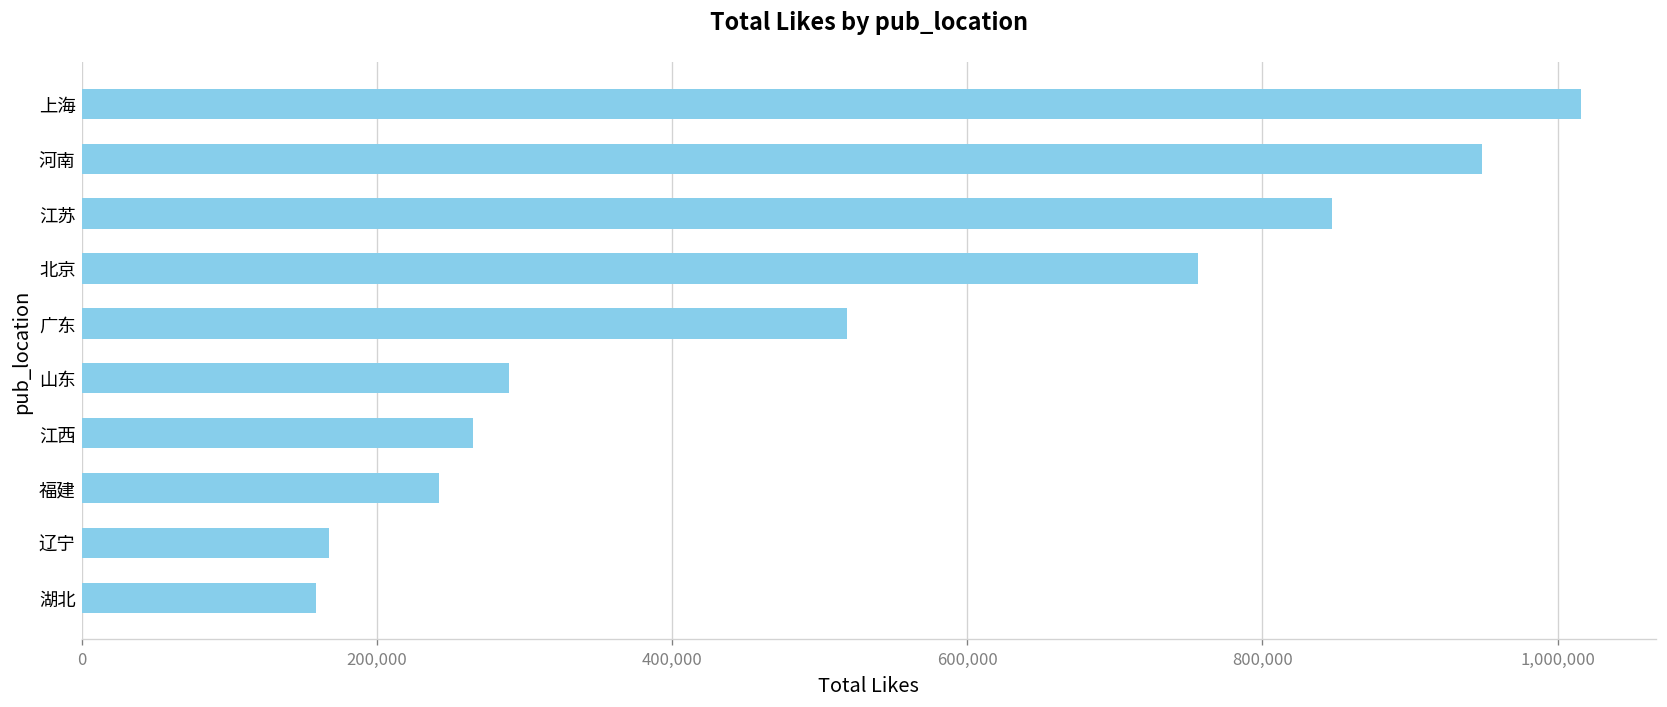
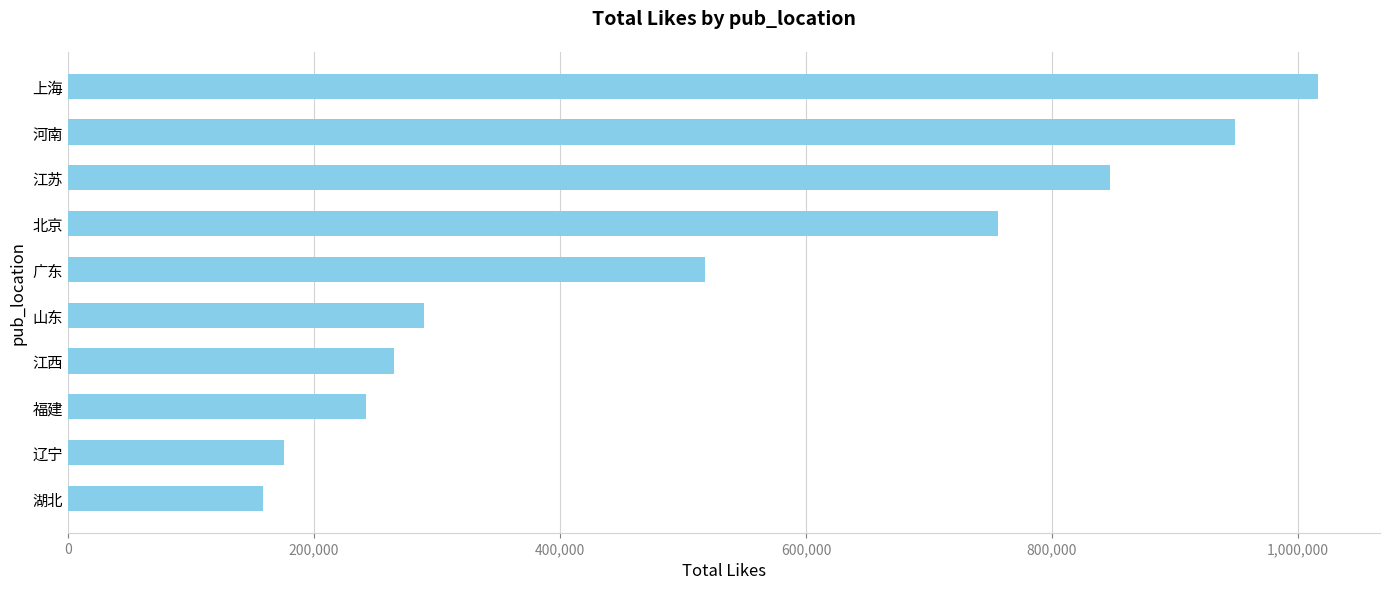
  {
    "上海": "1,016,000",
    "河南": "949,000",
    "江苏": "847,000",
    "北京": "756,000",
    "广东": "518,000",
    "山东": "289,000",
    "江西": "265,000",
    "福建": "242,000",
-   "辽宁": "168,000",
+   "辽宁": "176,000",
    "湖北": "159,000"
  }
